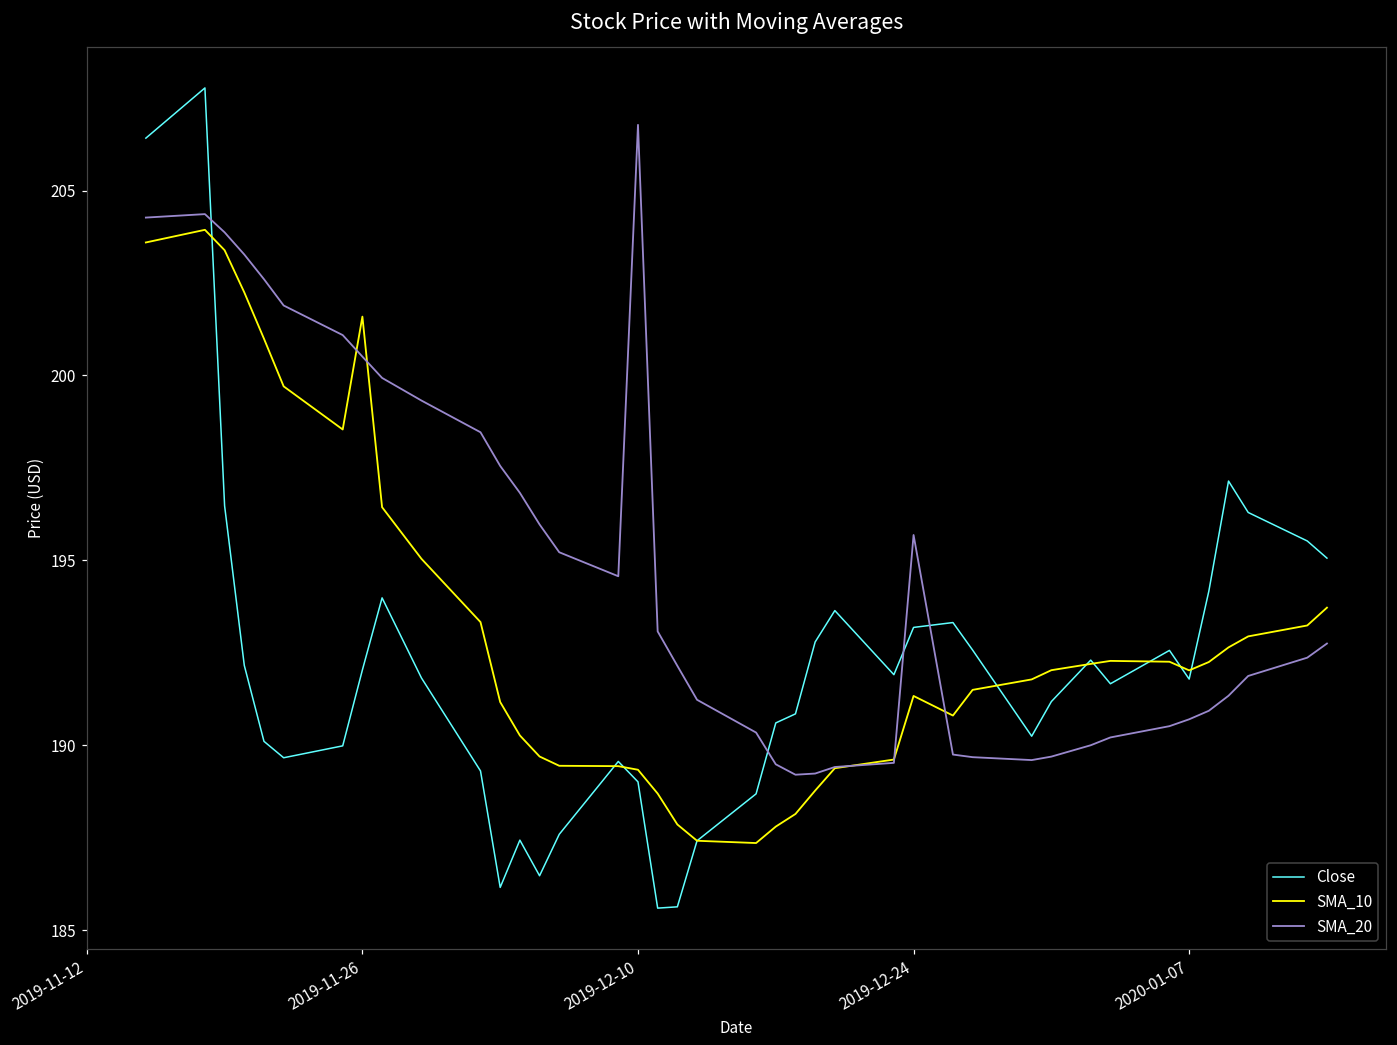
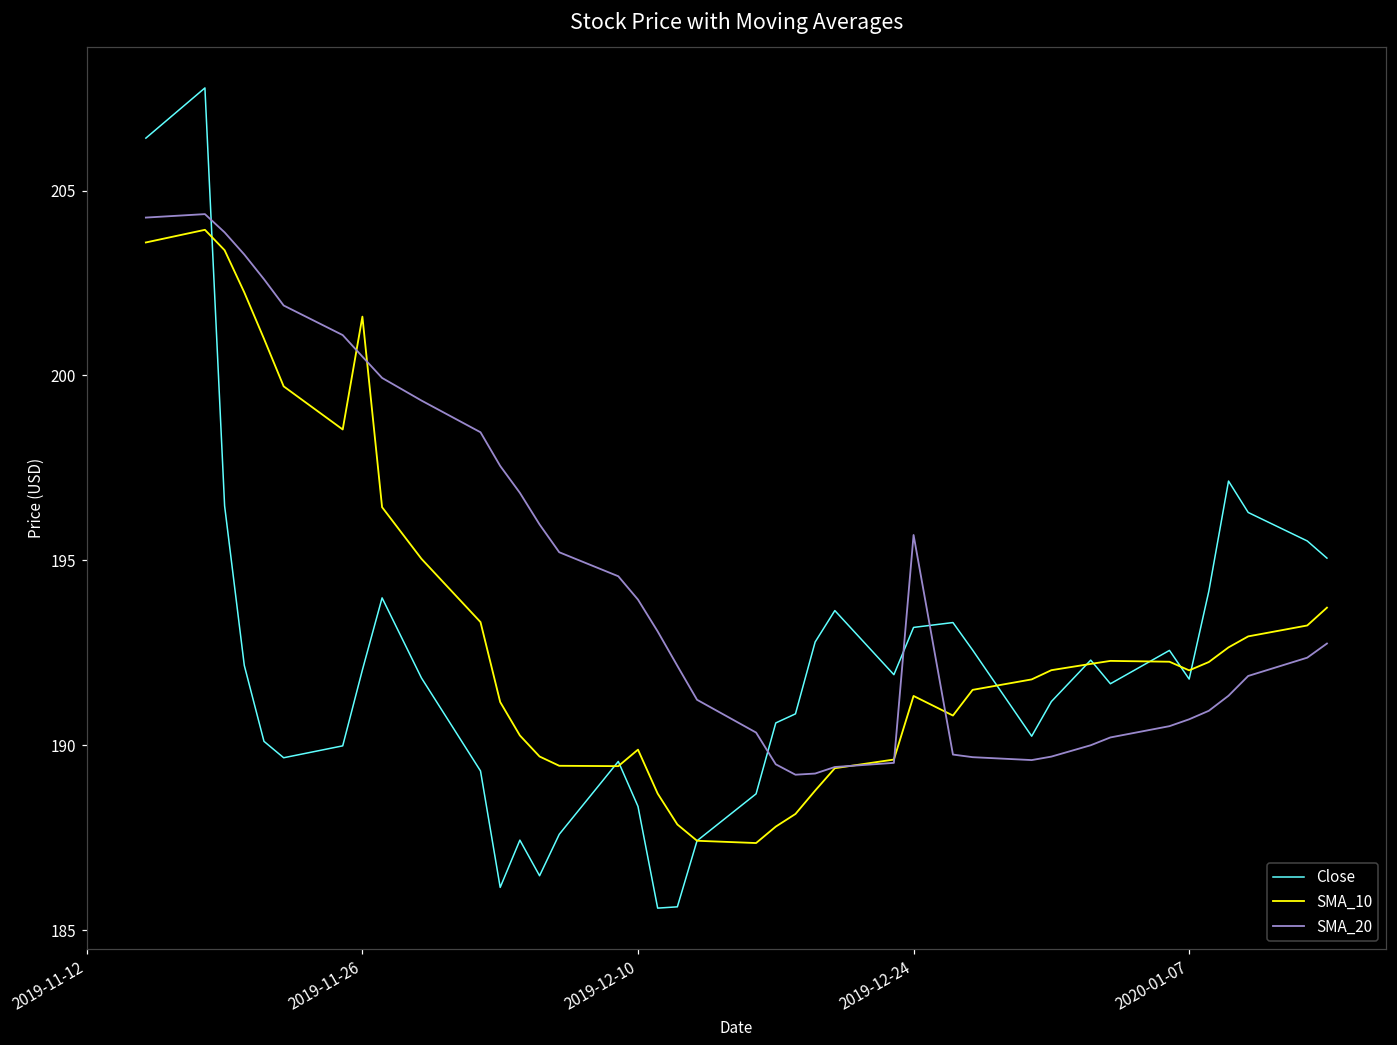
  {
    "Close": {
      "2019-11-26": 192.0,
-     "2019-12-10": 189.0,
+     "2019-12-10": 188.3,
      "2019-12-24": 193.2,
      "2020-01-07": 191.8
    },
    "SMA_10": {
      "2019-11-26": 201.6,
-     "2019-12-10": 189.3,
+     "2019-12-10": 189.9,
      "2019-12-24": 191.3,
      "2020-01-07": 192.0
    },
    "SMA_20": {
      "2019-11-26": 200.5,
-     "2019-12-10": 206.8,
+     "2019-12-10": 193.9,
      "2019-12-24": 195.7,
      "2020-01-07": 190.7
    }
  }
